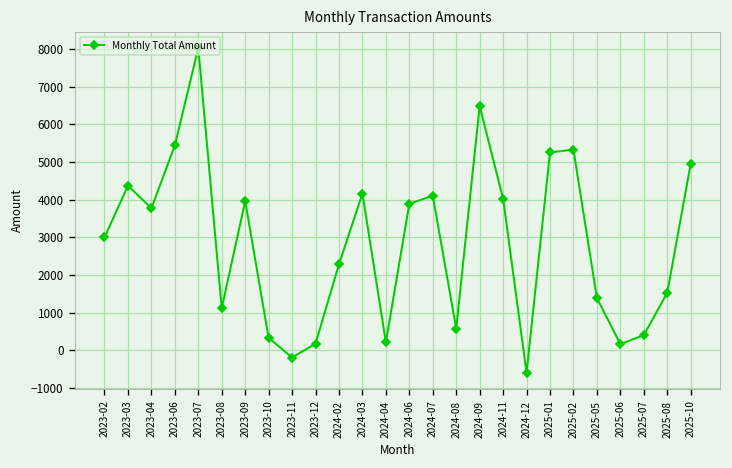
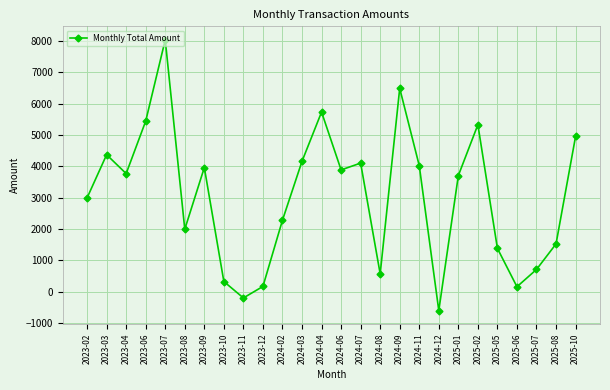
  {
    "2023-02": 3000,
    "2023-03": 4400,
    "2023-04": 3800,
    "2023-06": 5400,
-   "2023-08": 1100,
+   "2023-08": 2000,
    "2023-09": 4000,
    "2023-10": 300,
    "2023-11": -200,
    "2023-12": 200,
    "2024-02": 2300,
    "2024-03": 4200,
-   "2024-04": 200,
+   "2024-04": 5700,
    "2024-06": 3900,
    "2024-07": 4100,
    "2024-08": 600,
    "2024-09": 6500,
    "2024-11": 4000,
    "2024-12": -600,
-   "2025-01": 5300,
+   "2025-01": 3700,
    "2025-02": 5300,
    "2025-05": 1400,
    "2025-06": 200,
-   "2025-07": 400,
+   "2025-07": 700,
    "2025-08": 1500,
    "2025-10": 5000
  }
